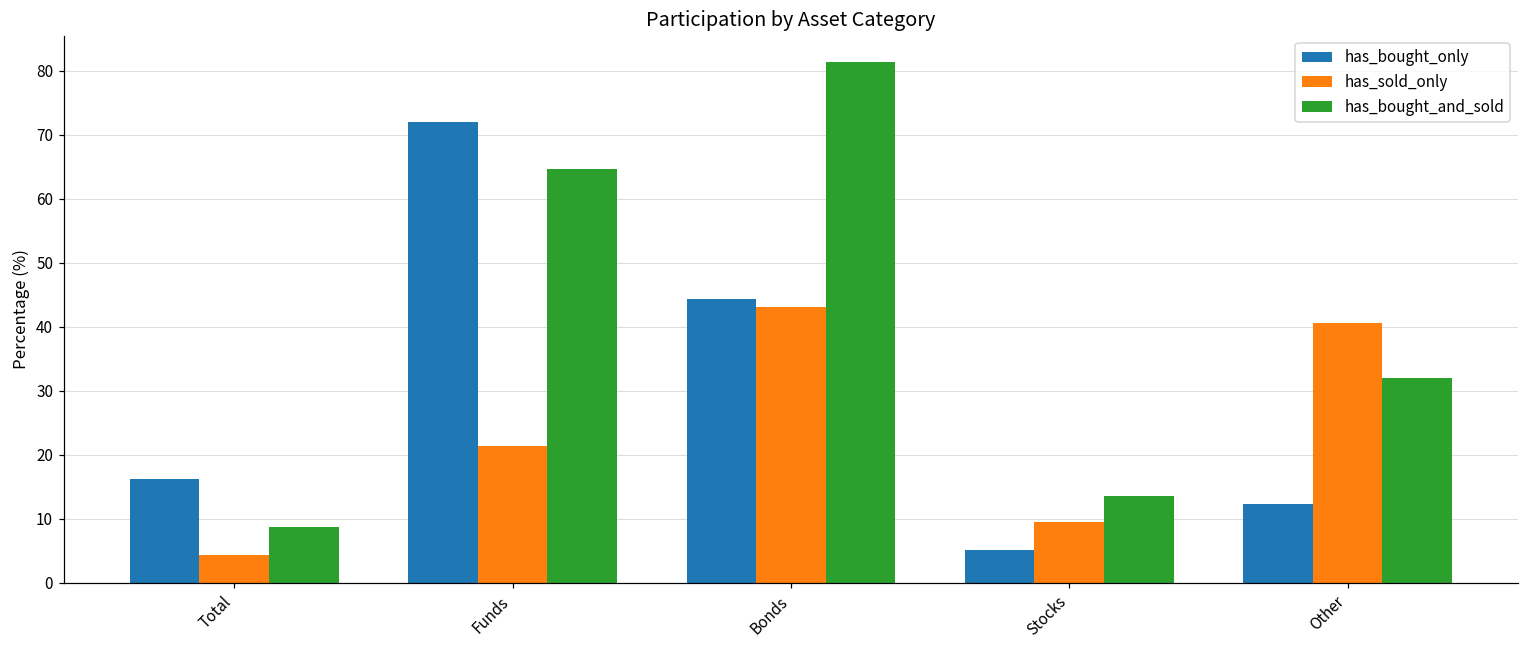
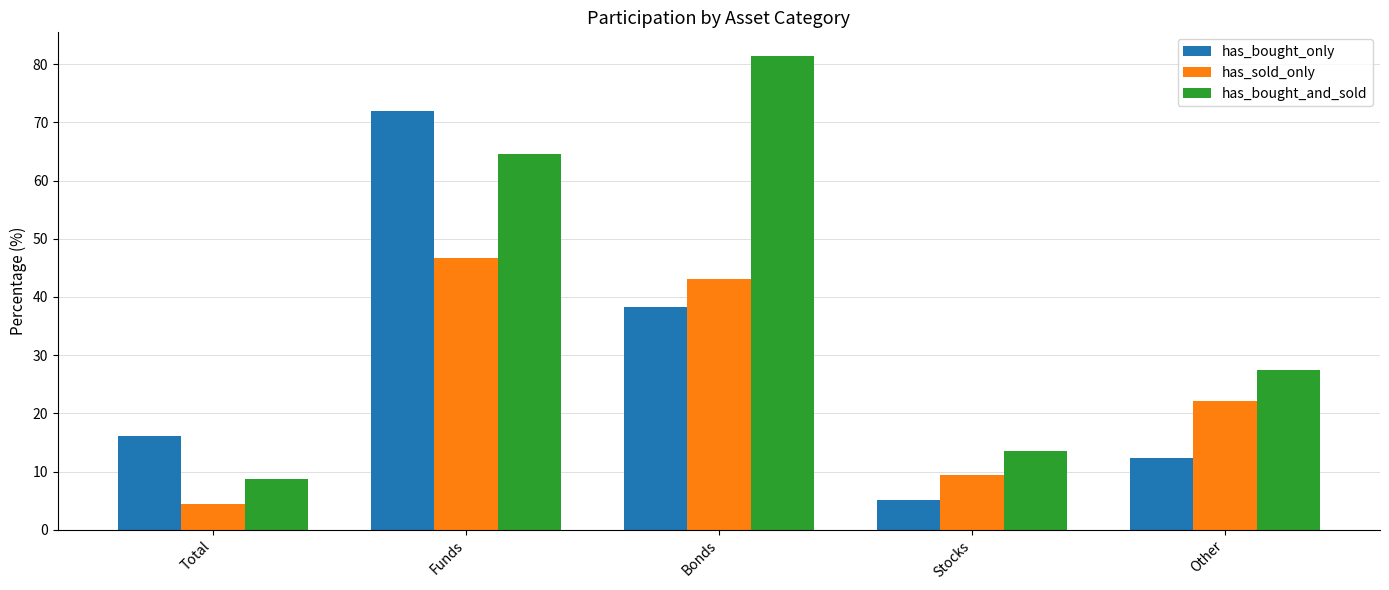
  {
    "has_bought_only": {
      "Total": 16,
      "Funds": 72,
-     "Bonds": 44,
+     "Bonds": 38,
      "Stocks": 5,
      "Other": 12
    },
    "has_sold_only": {
      "Total": 4,
-     "Funds": 21,
+     "Funds": 47,
      "Bonds": 43,
      "Stocks": 9,
-     "Other": 41
+     "Other": 22
    },
    "has_bought_and_sold": {
      "Total": 9,
      "Funds": 65,
      "Bonds": 81,
      "Stocks": 13,
-     "Other": 32
+     "Other": 27
    }
  }
